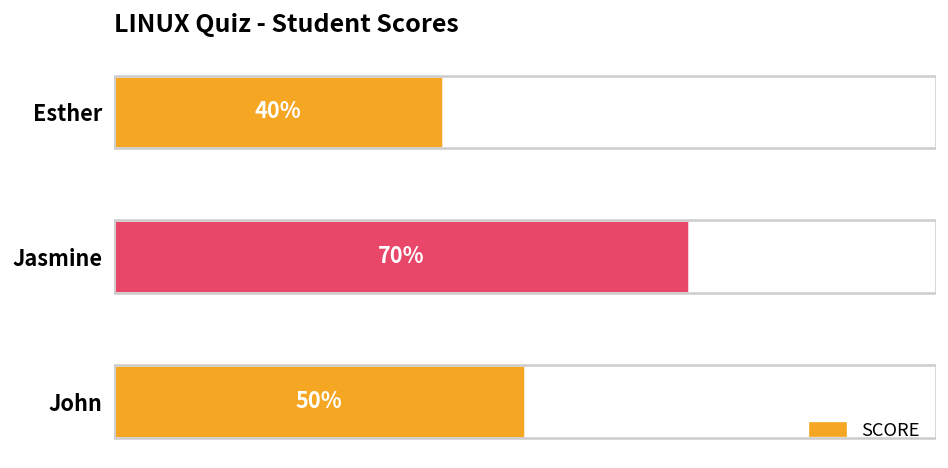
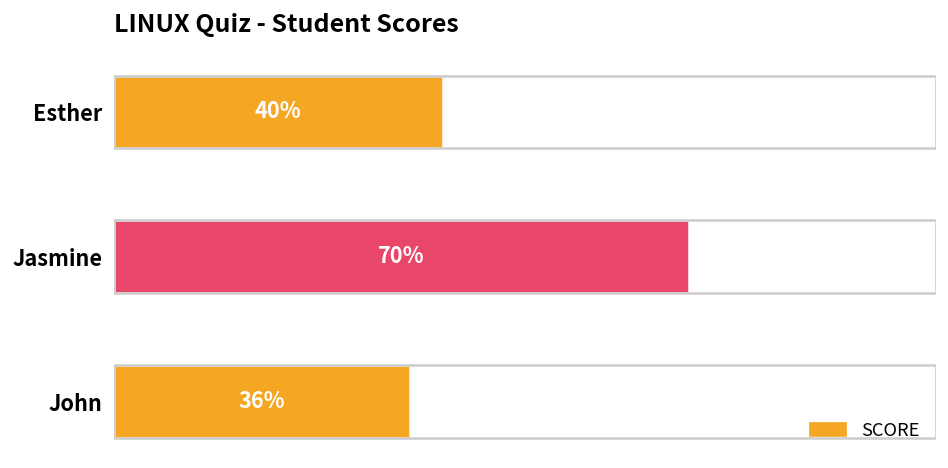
  {
    "Esther": "40%",
    "Jasmine": "70%",
-   "John": "50%"
+   "John": "36%"
  }
